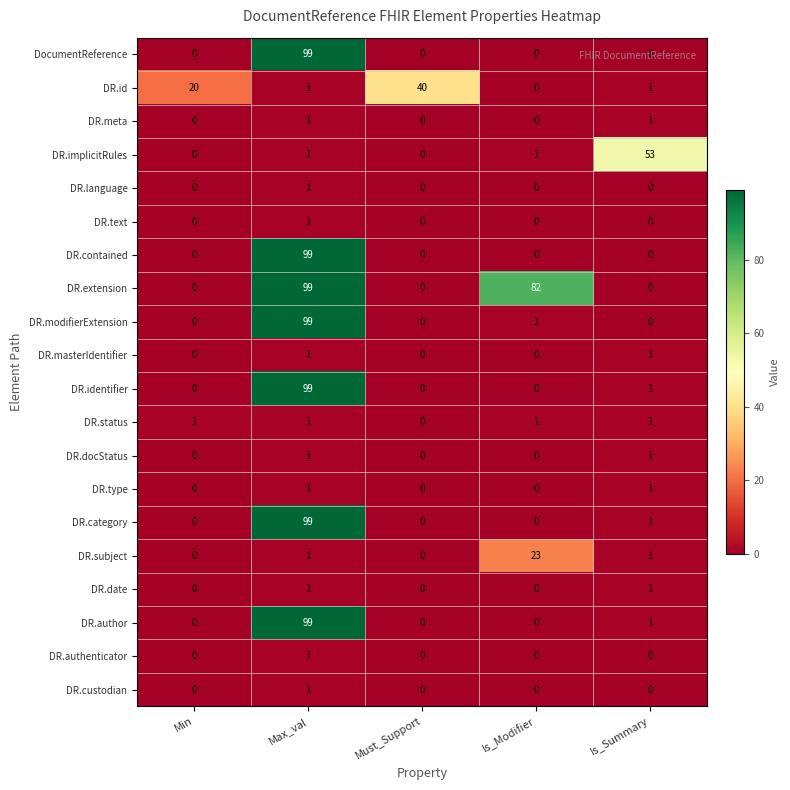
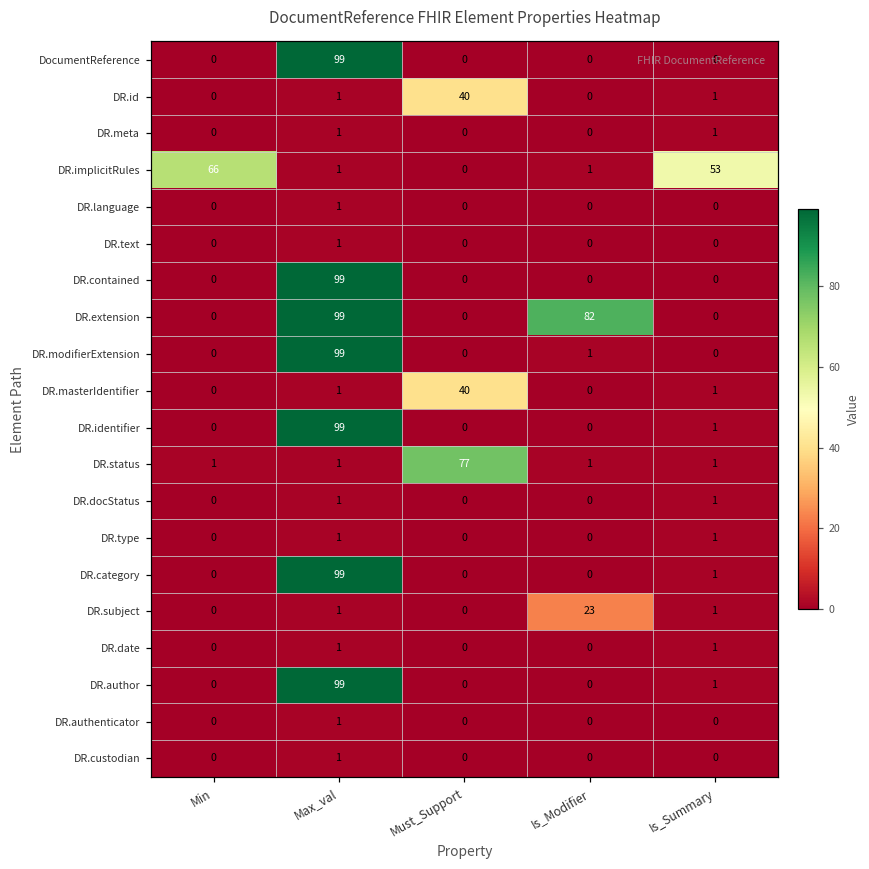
  {
    "DocumentReference": {
      "Min": 0,
      "Max_val": 99,
      "Must_Support": 0,
      "Is_Modifier": 0
    },
    "DR.id": {
-     "Min": 20,
+     "Min": 0,
      "Max_val": 1,
      "Must_Support": 40,
      "Is_Modifier": 0,
      "Is_Summary": 1
    },
    "DR.meta": {
      "Min": 0,
      "Max_val": 1,
      "Must_Support": 0,
      "Is_Modifier": 0,
      "Is_Summary": 1
    },
    "DR.implicitRules": {
-     "Min": 0,
+     "Min": 66,
      "Max_val": 1,
      "Must_Support": 0,
      "Is_Modifier": 1,
      "Is_Summary": 53
    },
    "DR.language": {
      "Min": 0,
      "Max_val": 1,
      "Must_Support": 0,
      "Is_Modifier": 0,
      "Is_Summary": 0
    },
    "DR.text": {
      "Min": 0,
      "Max_val": 1,
      "Must_Support": 0,
      "Is_Modifier": 0,
      "Is_Summary": 0
    },
    "DR.contained": {
      "Min": 0,
      "Max_val": 99,
      "Must_Support": 0,
      "Is_Modifier": 0,
      "Is_Summary": 0
    },
    "DR.extension": {
      "Min": 0,
      "Max_val": 99,
      "Must_Support": 0,
      "Is_Modifier": 82,
      "Is_Summary": 0
    },
    "DR.modifierExtension": {
      "Min": 0,
      "Max_val": 99,
      "Must_Support": 0,
      "Is_Modifier": 1,
      "Is_Summary": 0
    },
    "DR.masterIdentifier": {
      "Min": 0,
      "Max_val": 1,
-     "Must_Support": 0,
+     "Must_Support": 40,
      "Is_Modifier": 0,
      "Is_Summary": 1
    },
    "DR.identifier": {
      "Min": 0,
      "Max_val": 99,
      "Must_Support": 0,
      "Is_Modifier": 0,
      "Is_Summary": 1
    },
    "DR.status": {
      "Min": 1,
      "Max_val": 1,
-     "Must_Support": 0,
+     "Must_Support": 77,
      "Is_Modifier": 1,
      "Is_Summary": 1
    },
    "DR.docStatus": {
      "Min": 0,
      "Max_val": 1,
      "Must_Support": 0,
      "Is_Modifier": 0,
      "Is_Summary": 1
    },
    "DR.type": {
      "Min": 0,
      "Max_val": 1,
      "Must_Support": 0,
      "Is_Modifier": 0,
      "Is_Summary": 1
    },
    "DR.category": {
      "Min": 0,
      "Max_val": 99,
      "Must_Support": 0,
      "Is_Modifier": 0,
      "Is_Summary": 1
    },
    "DR.subject": {
      "Min": 0,
      "Max_val": 1,
      "Must_Support": 0,
      "Is_Modifier": 23,
      "Is_Summary": 1
    },
    "DR.date": {
      "Min": 0,
      "Max_val": 1,
      "Must_Support": 0,
      "Is_Modifier": 0,
      "Is_Summary": 1
    },
    "DR.author": {
      "Min": 0,
      "Max_val": 99,
      "Must_Support": 0,
      "Is_Modifier": 0,
      "Is_Summary": 1
    },
    "DR.authenticator": {
      "Min": 0,
      "Max_val": 1,
      "Must_Support": 0,
      "Is_Modifier": 0,
      "Is_Summary": 0
    },
    "DR.custodian": {
      "Min": 0,
      "Max_val": 1,
      "Must_Support": 0,
      "Is_Modifier": 0,
      "Is_Summary": 0
    }
  }
